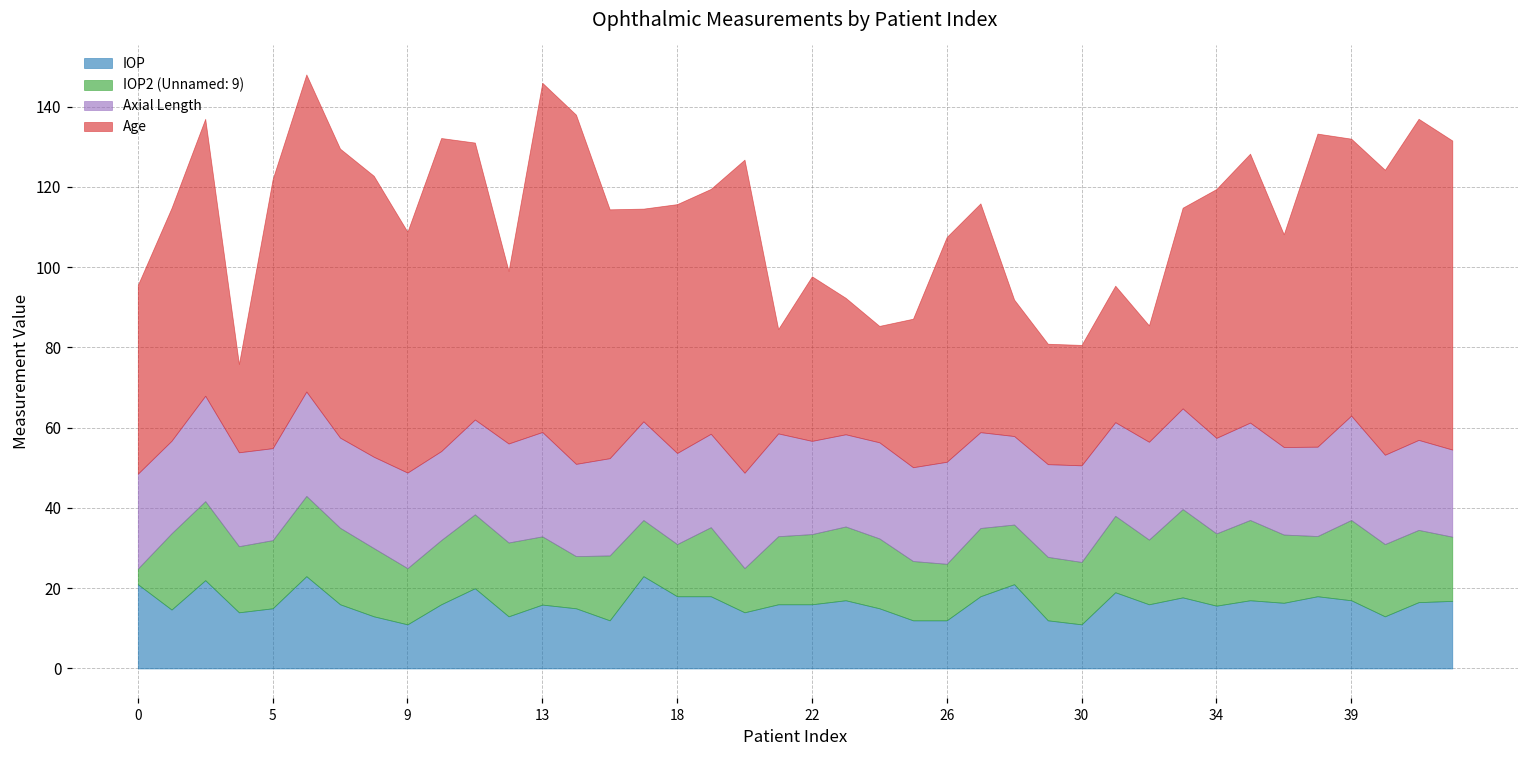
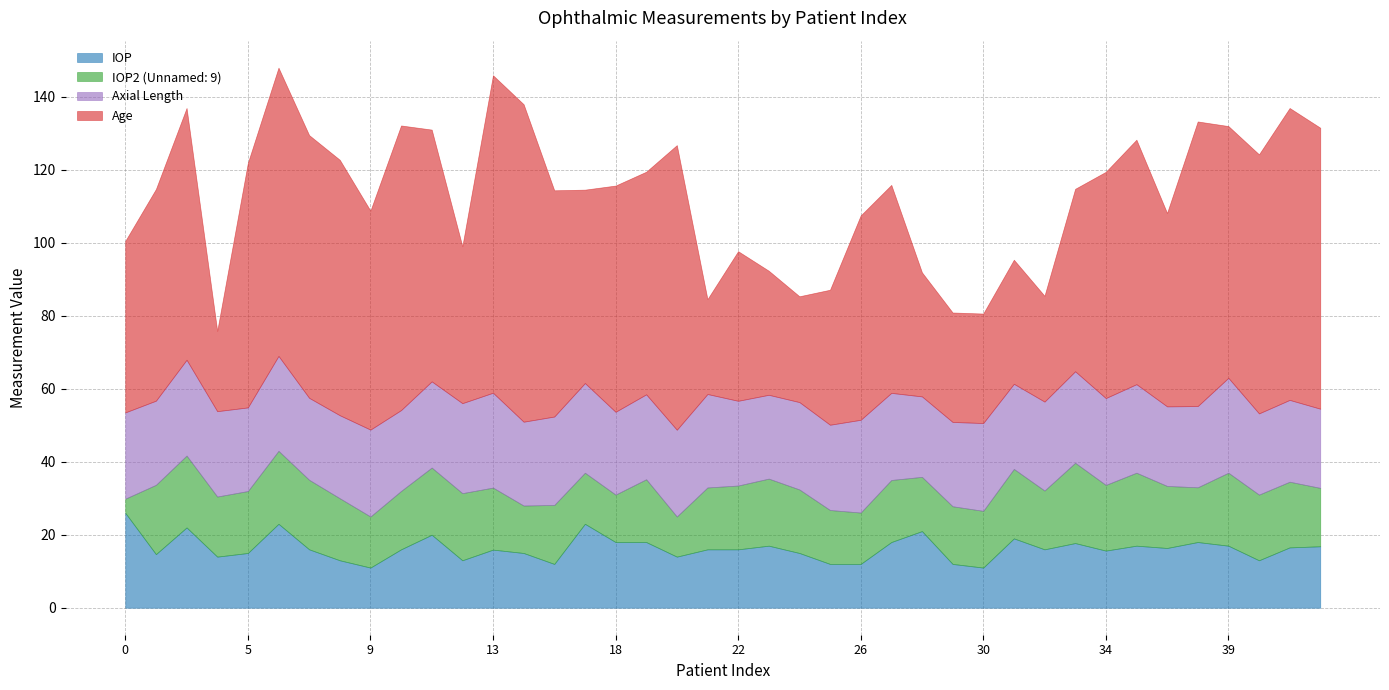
  {
    "IOP": {
-     "0": 21
+     "0": 26
    },
    "IOP2 (Unnamed: 9)": {
      "0": 4
    },
    "Axial Length": {
      "0": 24
    },
    "Age": {
      "0": 47
    }
  }
